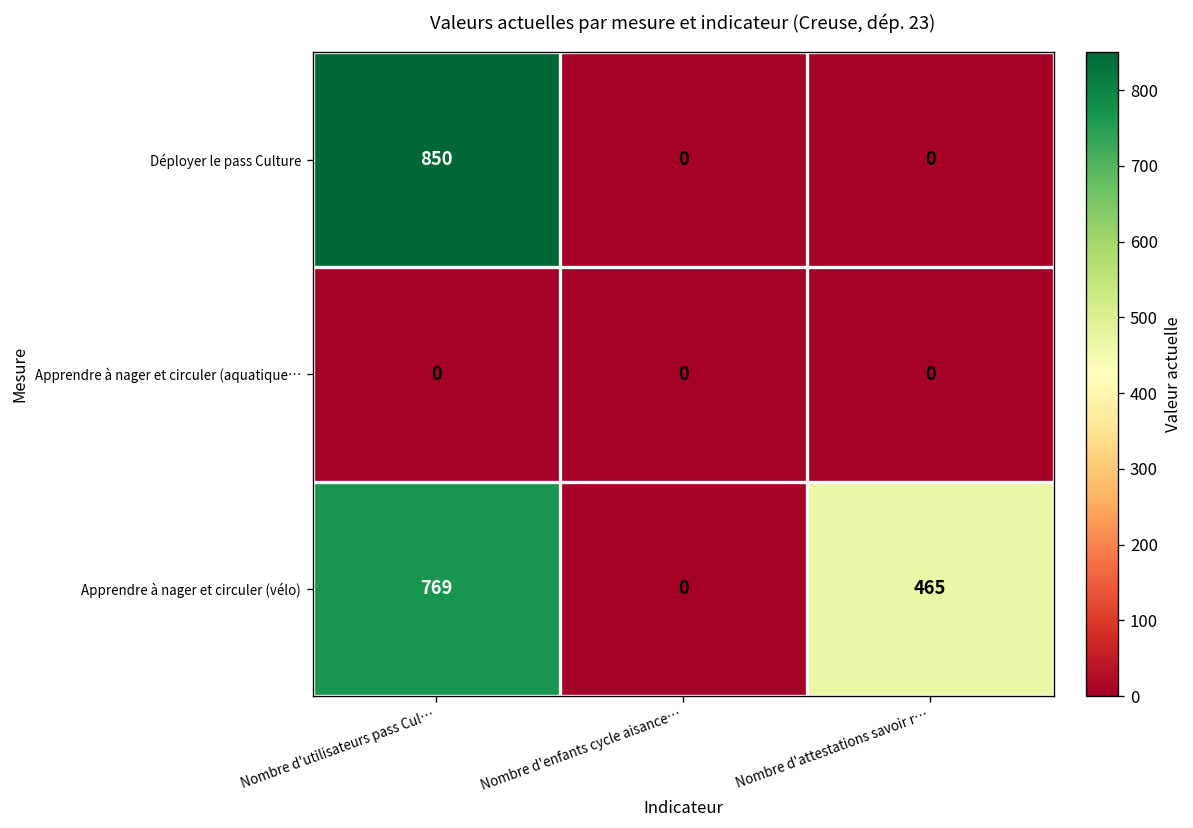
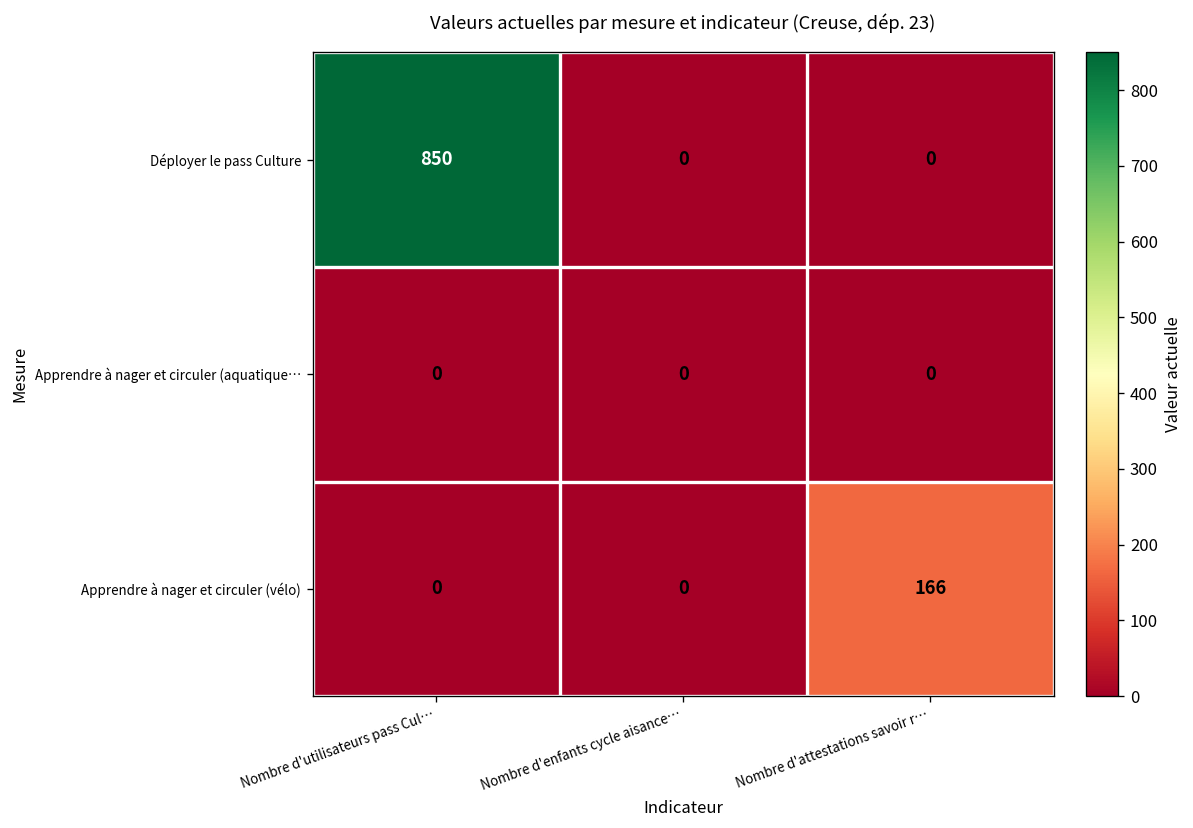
  {
    "Déployer le pass Culture": {
      "Nombre d'utilisateurs pass Cul…": 850,
      "Nombre d'enfants cycle aisance…": 0,
      "Nombre d'attestations savoir r…": 0
    },
    "Apprendre à nager et circuler (aquatique…": {
      "Nombre d'utilisateurs pass Cul…": 0,
      "Nombre d'enfants cycle aisance…": 0,
      "Nombre d'attestations savoir r…": 0
    },
    "Apprendre à nager et circuler (vélo)": {
-     "Nombre d'utilisateurs pass Cul…": 769,
+     "Nombre d'utilisateurs pass Cul…": 0,
      "Nombre d'enfants cycle aisance…": 0,
-     "Nombre d'attestations savoir r…": 465
+     "Nombre d'attestations savoir r…": 166
    }
  }
